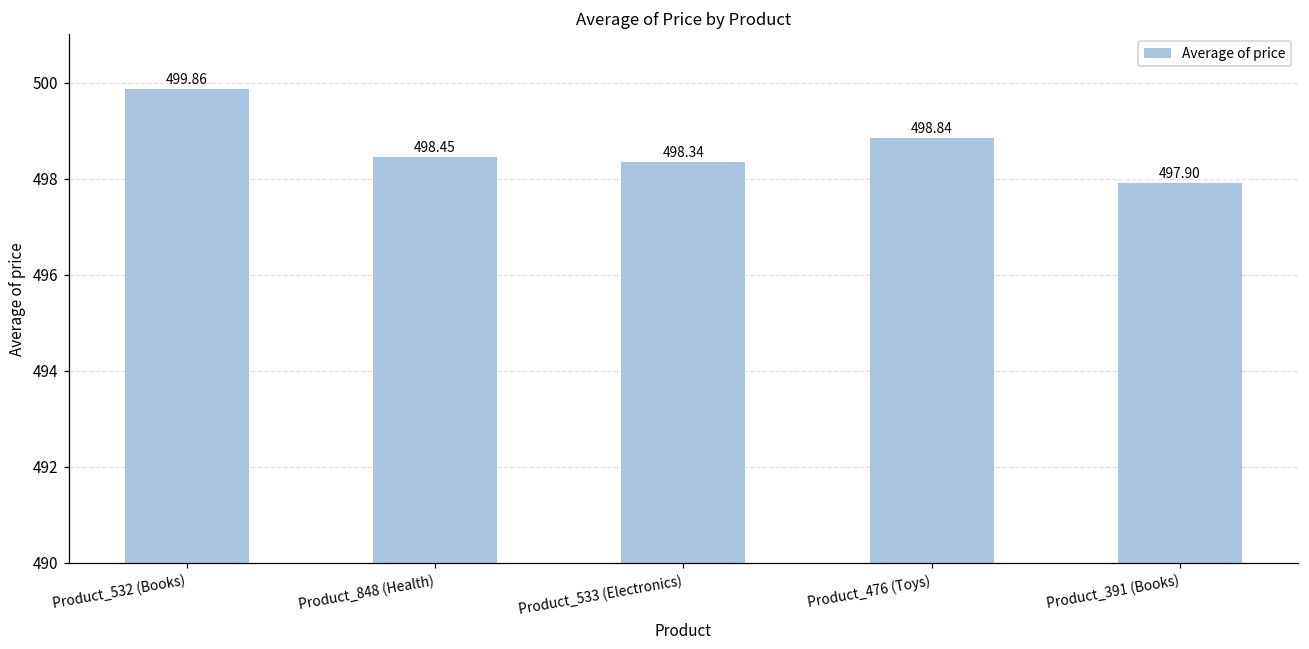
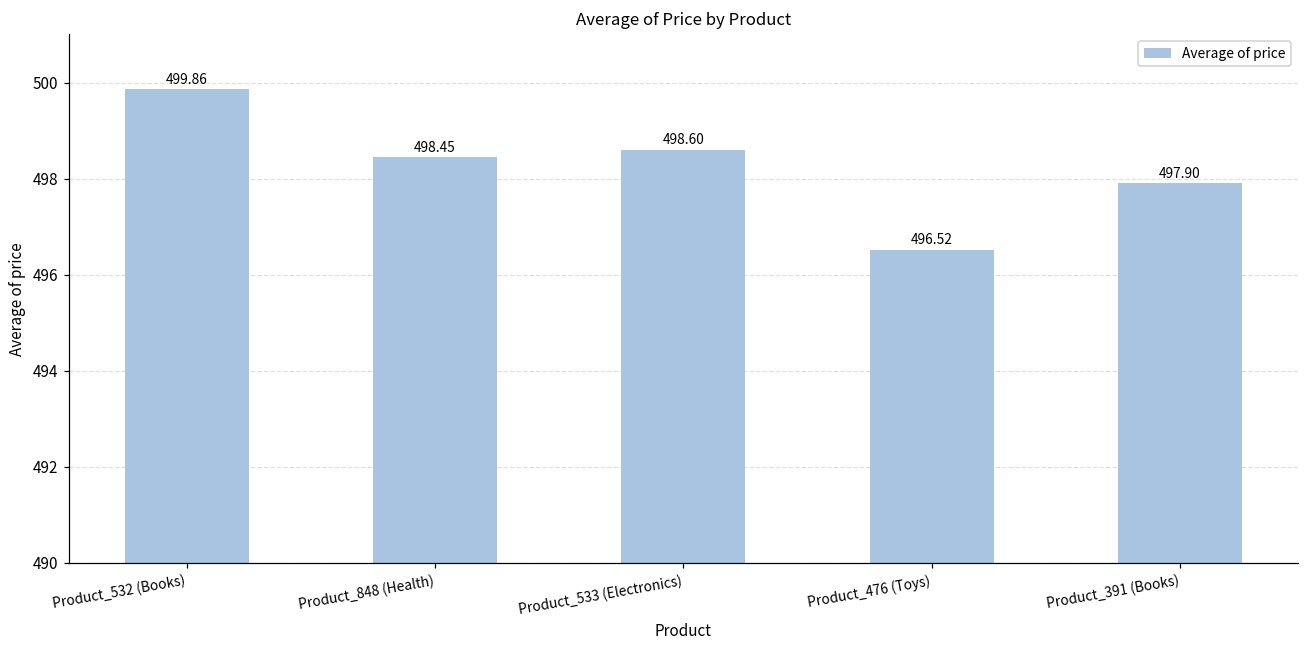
  {
    "Product_532 (Books)": 499.86,
    "Product_848 (Health)": 498.45,
-   "Product_533 (Electronics)": 498.34,
-   "Product_476 (Toys)": 498.84,
+   "Product_533 (Electronics)": 498.60,
+   "Product_476 (Toys)": 496.52,
    "Product_391 (Books)": 497.90
  }
